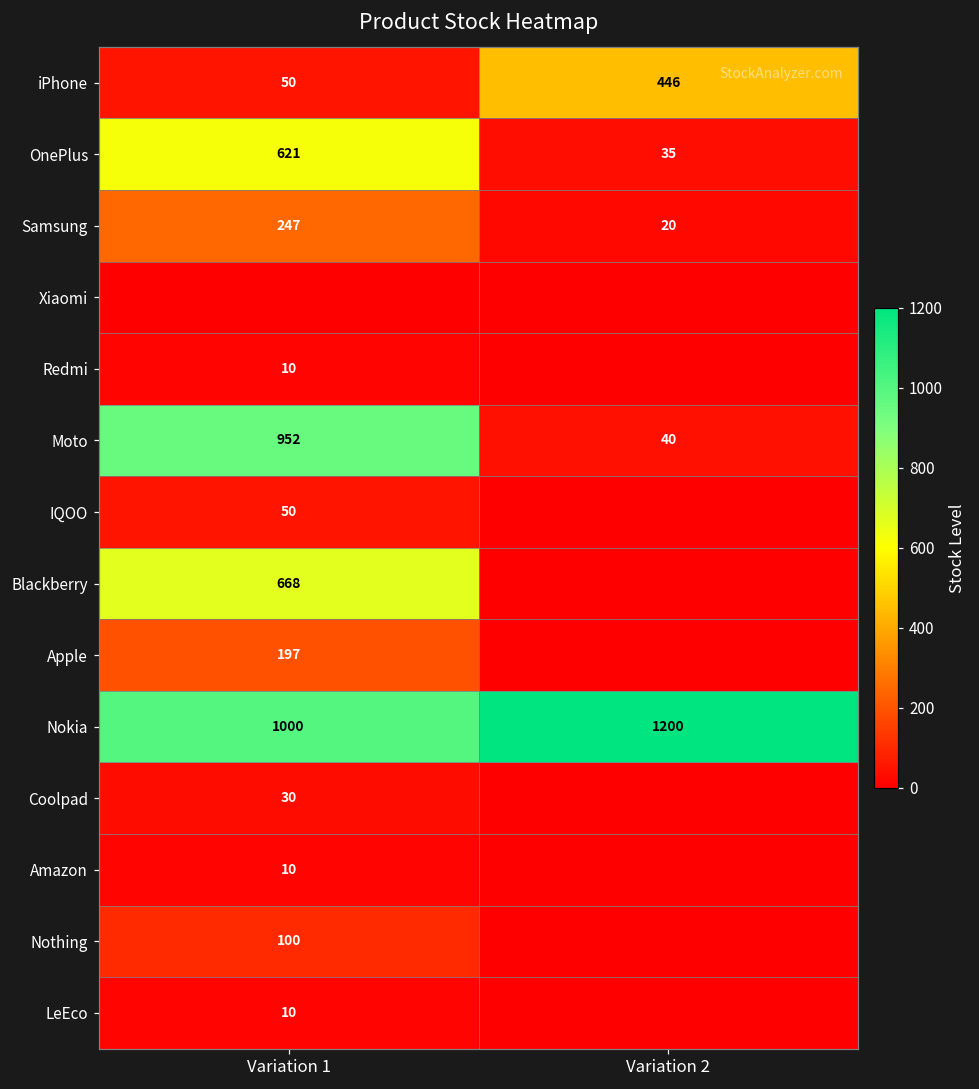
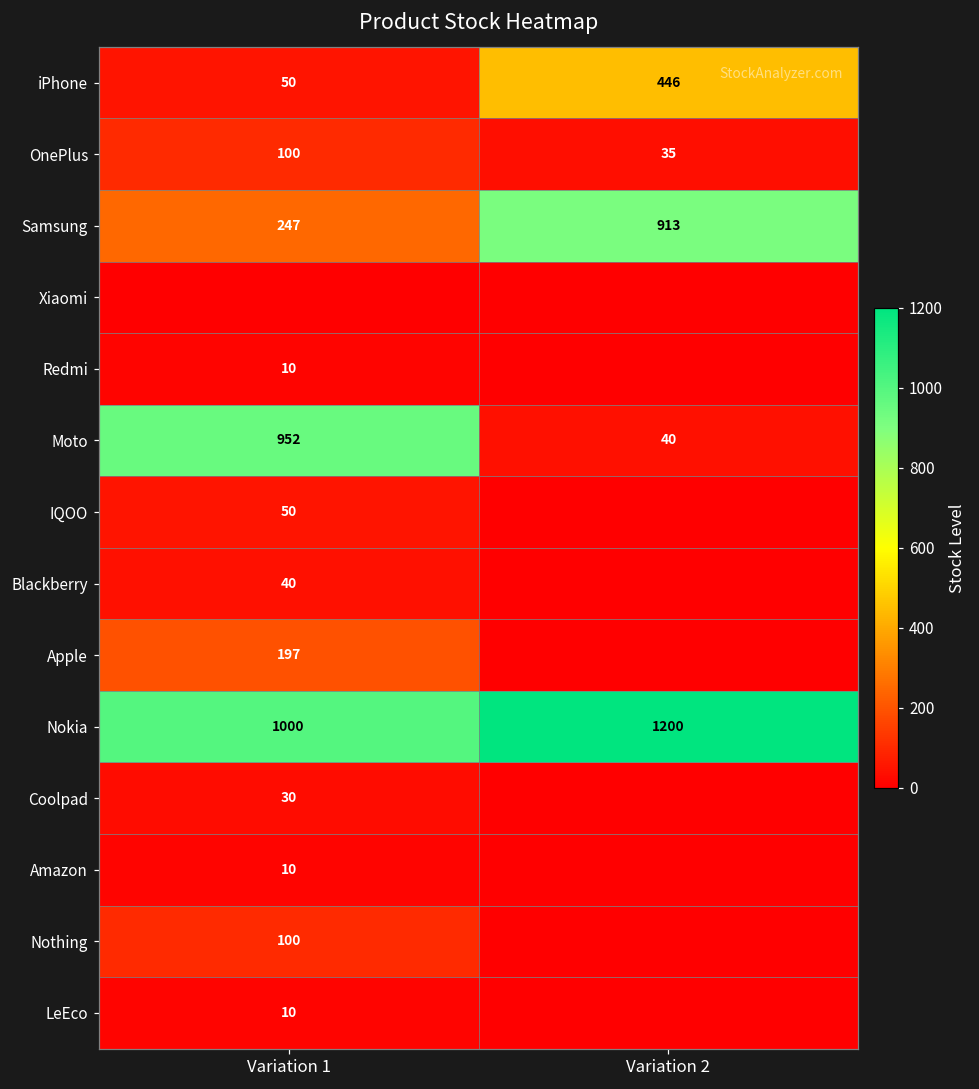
  {
    "iPhone": {
      "Variation 1": 50
    },
    "OnePlus": {
-     "Variation 1": 621,
+     "Variation 1": 100,
      "Variation 2": 35
    },
    "Samsung": {
      "Variation 1": 247,
-     "Variation 2": 20
+     "Variation 2": 913
    },
    "Redmi": {
      "Variation 1": 10
    },
    "Moto": {
      "Variation 1": 952,
      "Variation 2": 40
    },
    "IQOO": {
      "Variation 1": 50
    },
    "Blackberry": {
-     "Variation 1": 668
+     "Variation 1": 40
    },
    "Apple": {
      "Variation 1": 197
    },
    "Nokia": {
      "Variation 1": 1000,
      "Variation 2": 1200
    },
    "Coolpad": {
      "Variation 1": 30
    },
    "Amazon": {
      "Variation 1": 10
    },
    "Nothing": {
      "Variation 1": 100
    },
    "LeEco": {
      "Variation 1": 10
    }
  }
